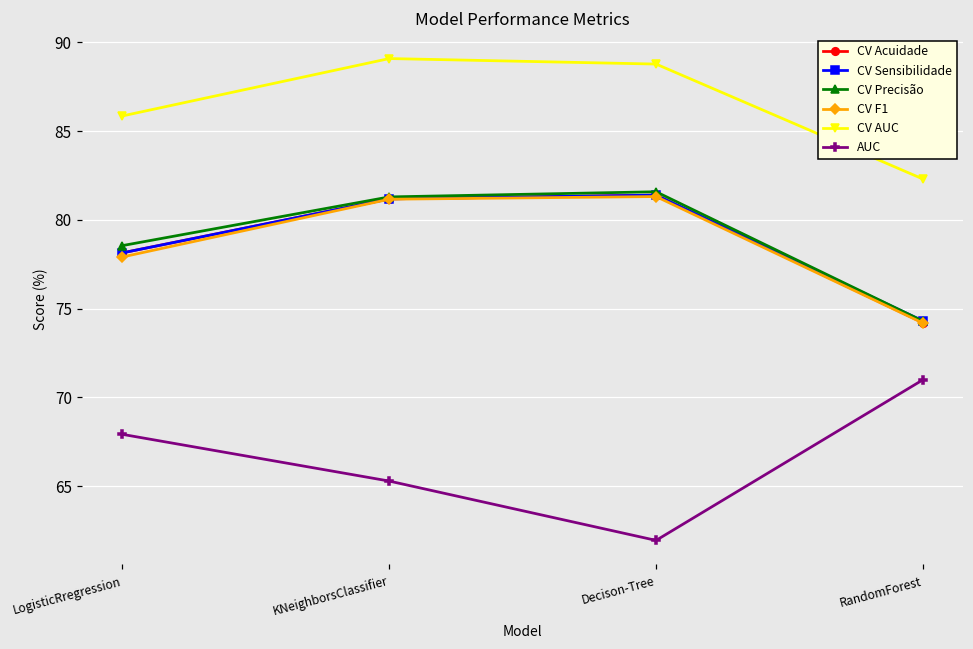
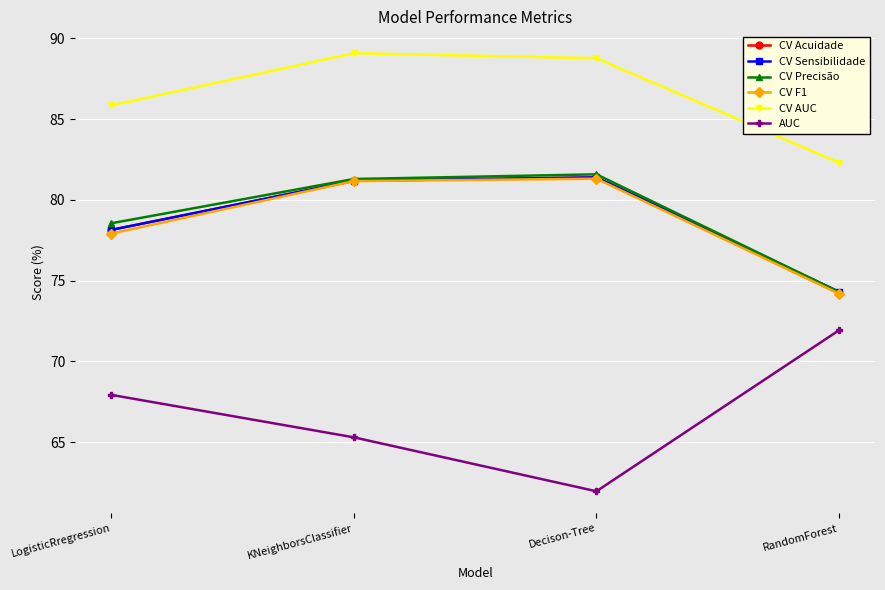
  {
    "CV Precisão": {
      "LogisticRregression": 78.6,
      "Decison-Tree": 81.6
    },
    "CV F1": {
      "LogisticRregression": 77.9
    },
    "CV AUC": {
      "LogisticRregression": 85.9,
      "KNeighborsClassifier": 89.1,
      "Decison-Tree": 88.8,
      "RandomForest": 82.3
    },
    "AUC": {
      "LogisticRregression": 67.9,
      "KNeighborsClassifier": 65.3,
      "Decison-Tree": 62.0,
-     "RandomForest": 71.0
+     "RandomForest": 71.9
    }
  }
